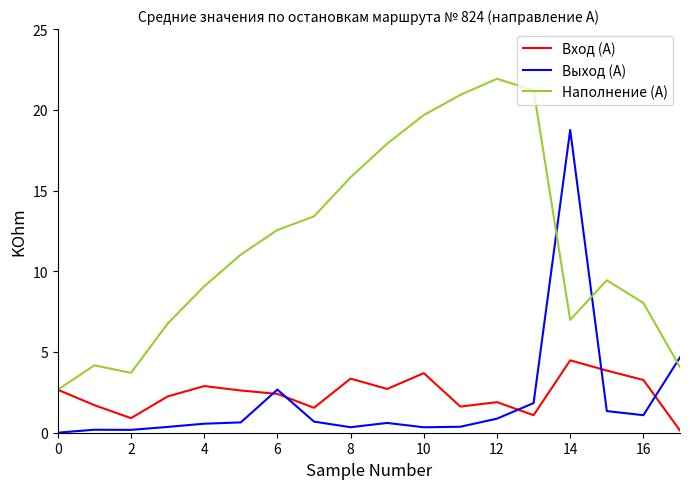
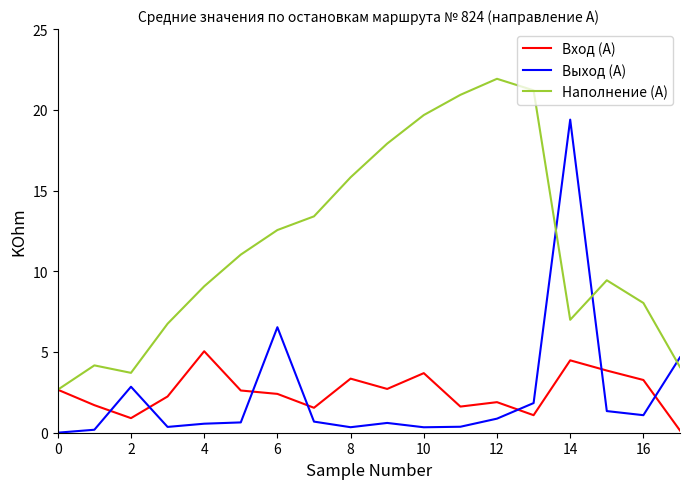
  {
    "Вход (А)": {
      "2": 0.9,
-     "4": 2.9,
+     "4": 5.0,
      "6": 2.4,
      "8": 3.4,
      "10": 3.7,
      "12": 1.9,
      "14": 4.5,
      "16": 3.3
    },
    "Выход (А)": {
      "0": 0.0,
-     "2": 0.2,
+     "2": 2.8,
      "4": 0.6,
-     "6": 2.7,
+     "6": 6.5,
      "8": 0.3,
      "10": 0.3,
      "12": 0.9,
-     "14": 18.8,
+     "14": 19.4,
      "16": 1.1
    },
    "Наполнение (А)": {
      "2": 3.7,
      "4": 9.1,
      "6": 12.6,
      "8": 15.8,
      "10": 19.7,
      "12": 21.9,
      "14": 7.0,
      "16": 8.0
    }
  }
